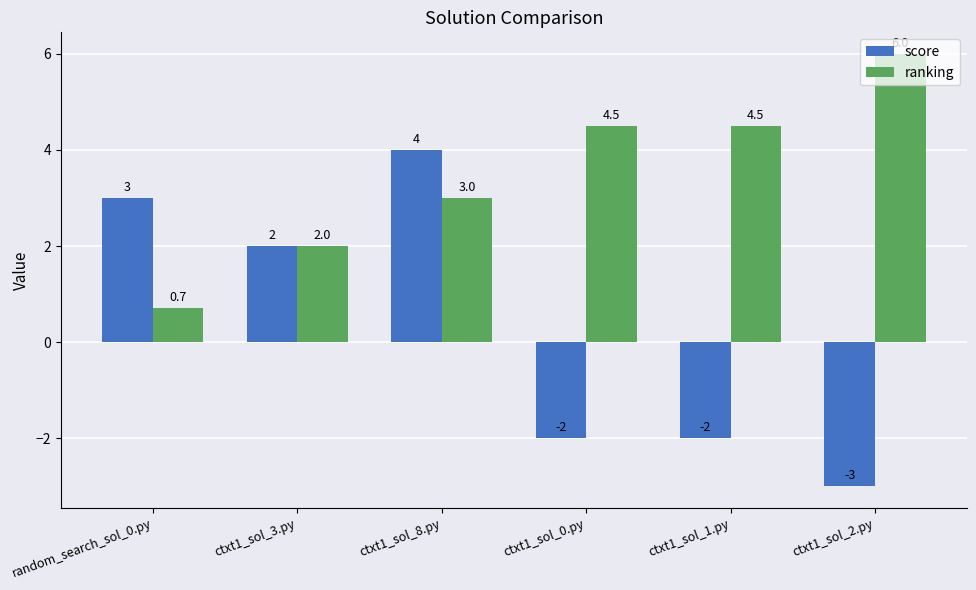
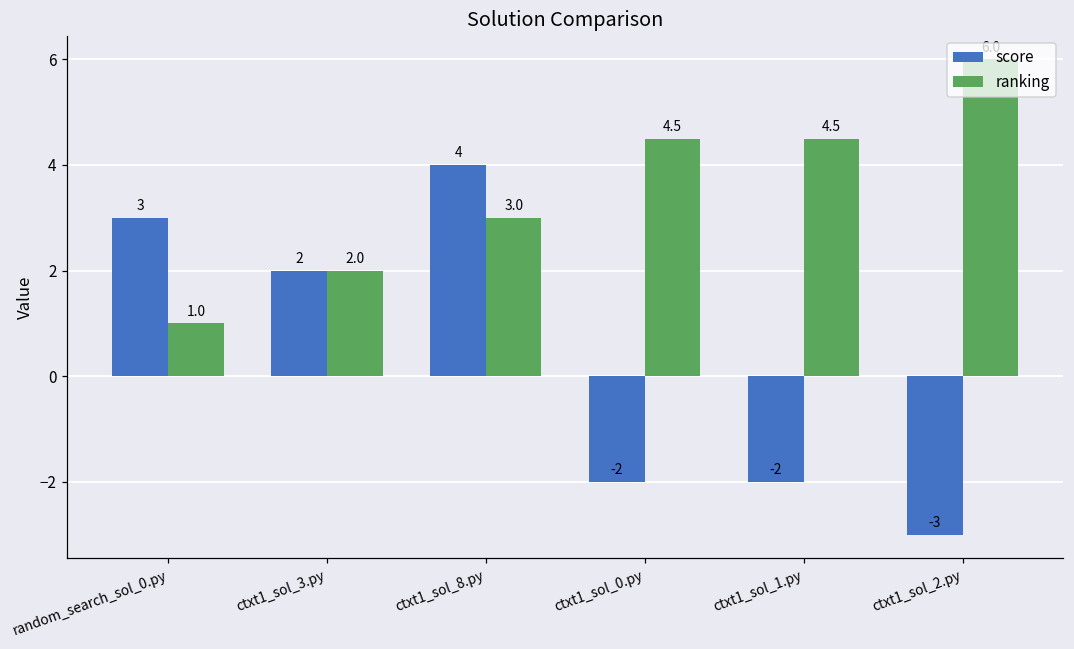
  {
    "score": {
      "random_search_sol_0.py": 3,
      "ctxt1_sol_3.py": 2,
      "ctxt1_sol_8.py": 4,
      "ctxt1_sol_0.py": -2,
      "ctxt1_sol_1.py": -2,
      "ctxt1_sol_2.py": -3
    },
    "ranking": {
-     "random_search_sol_0.py": 0.7,
+     "random_search_sol_0.py": 1.0,
      "ctxt1_sol_3.py": 2.0,
      "ctxt1_sol_8.py": 3.0,
      "ctxt1_sol_0.py": 4.5,
      "ctxt1_sol_1.py": 4.5
    }
  }
